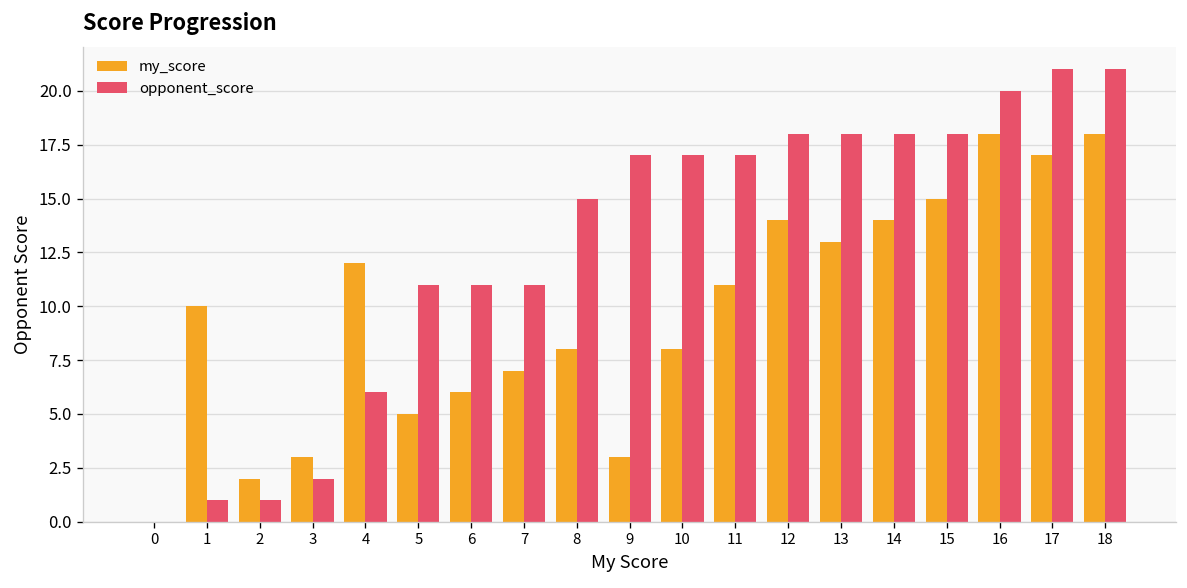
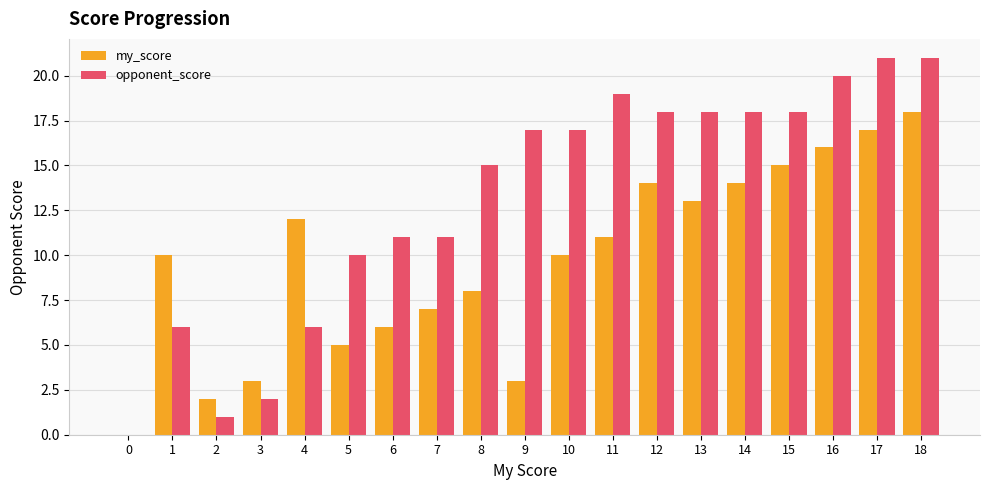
  {
    "my_score": {
      "0": 0,
      "1": 10,
      "2": 2,
      "3": 3,
      "4": 12,
      "5": 5,
      "6": 6,
      "7": 7,
      "8": 8,
      "9": 3,
-     "10": 8,
+     "10": 10,
      "11": 11,
      "12": 14,
      "13": 13,
      "14": 14,
      "15": 15,
-     "16": 18,
+     "16": 16,
      "17": 17,
      "18": 18
    },
    "opponent_score": {
      "0": 0,
-     "1": 1,
+     "1": 6,
      "2": 1,
      "3": 2,
      "4": 6,
-     "5": 11,
+     "5": 10,
      "6": 11,
      "7": 11,
      "8": 15,
      "9": 17,
      "10": 17,
-     "11": 17,
+     "11": 19,
      "12": 18,
      "13": 18,
      "14": 18,
      "15": 18,
      "16": 20,
      "17": 21,
      "18": 21
    }
  }
